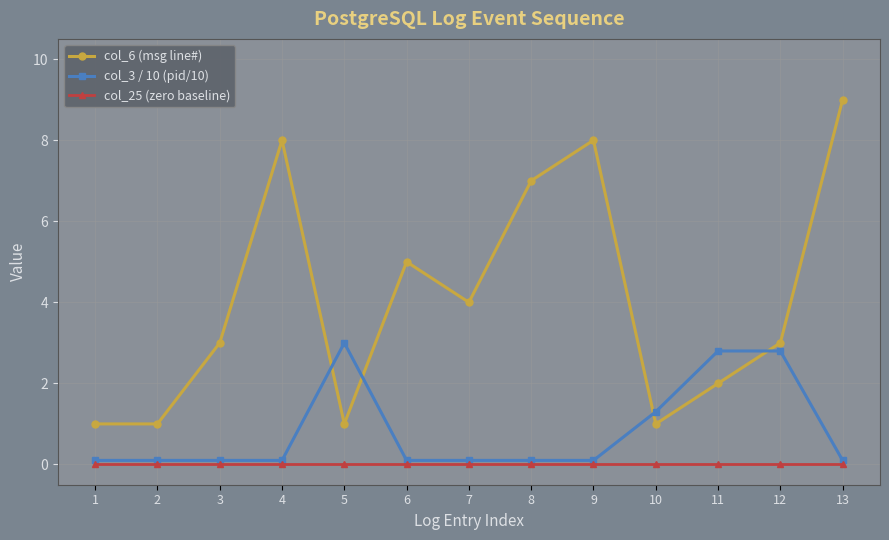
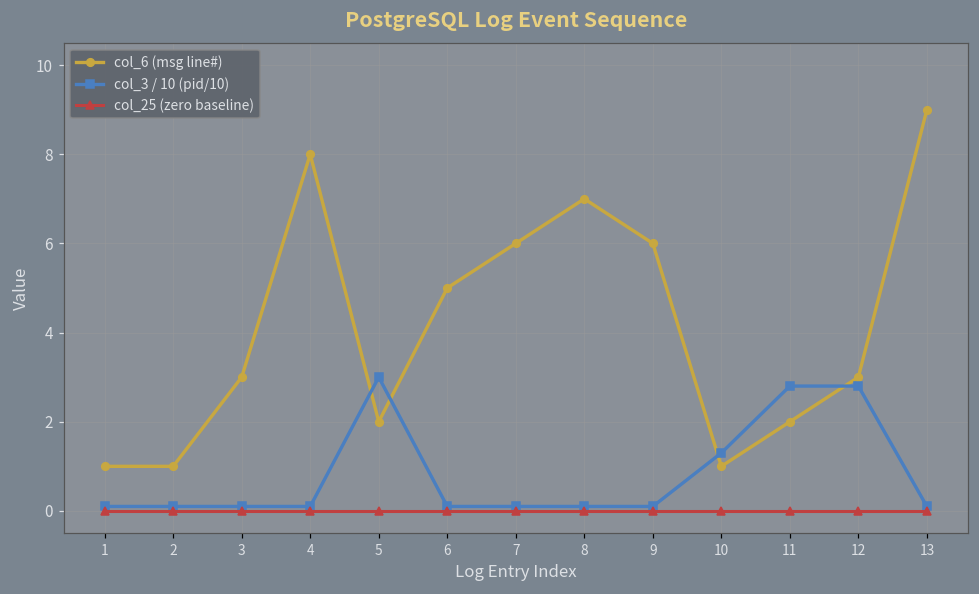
  {
    "col_6 (msg line#)": {
      "1": 1,
      "2": 1,
      "3": 3,
      "4": 8,
-     "5": 1,
+     "5": 2,
      "6": 5,
-     "7": 4,
+     "7": 6,
      "8": 7,
-     "9": 8,
+     "9": 6,
      "10": 1,
      "11": 2,
      "12": 3,
      "13": 9
    },
    "col_3 / 10 (pid/10)": {
      "1": 0.1,
      "2": 0.1,
      "3": 0.1,
      "4": 0.1,
      "5": 3,
      "6": 0.1,
      "7": 0.1,
      "8": 0.1,
      "9": 0.1,
      "10": 1.3,
      "11": 2.8,
      "12": 2.8,
      "13": 0.1
    },
    "col_25 (zero baseline)": {
      "1": 0,
      "2": 0,
      "3": 0,
      "4": 0,
      "5": 0,
      "6": 0,
      "7": 0,
      "8": 0,
      "9": 0,
      "10": 0,
      "11": 0,
      "12": 0,
      "13": 0
    }
  }
